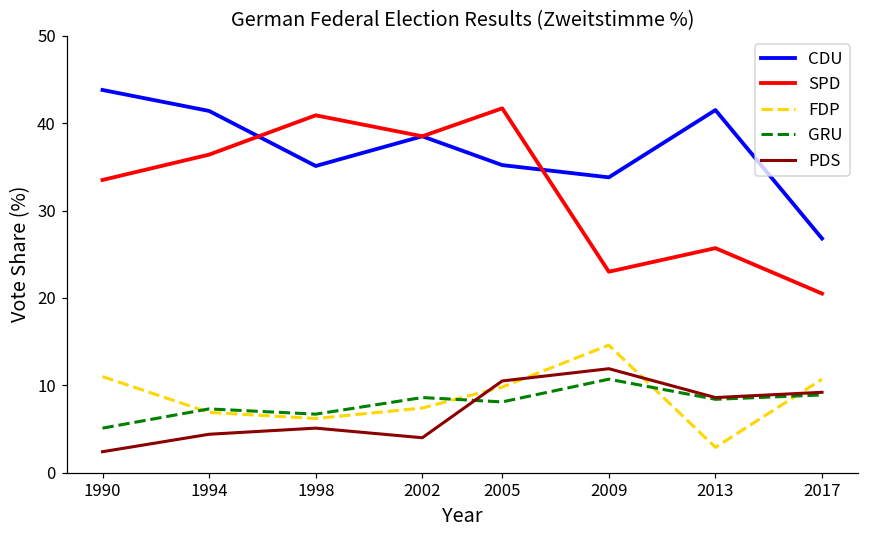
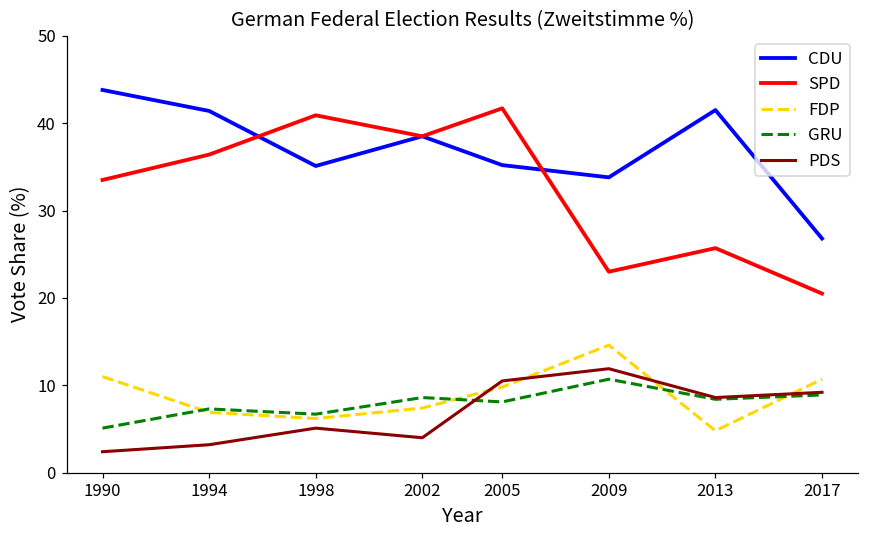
  {
    "CDU": {
      "1990": 44,
      "1994": 41,
      "1998": 35,
      "2005": 35,
      "2009": 34,
      "2013": 42,
      "2017": 27
    },
    "SPD": {
      "1990": 34,
      "1994": 36,
      "1998": 41,
      "2005": 42,
      "2009": 23,
      "2013": 26,
      "2017": 21
    },
    "FDP": {
      "1990": 11,
      "1994": 7,
      "1998": 6,
      "2002": 7,
      "2005": 10,
      "2009": 15,
-     "2013": 3,
+     "2013": 5,
      "2017": 11
    },
    "GRU": {
      "1990": 5,
      "1994": 7,
      "1998": 7,
      "2002": 9,
      "2005": 8,
      "2009": 11
    },
    "PDS": {
      "1990": 2,
-     "1994": 4,
+     "1994": 3,
      "1998": 5,
      "2002": 4,
      "2005": 11,
      "2009": 12
    }
  }
